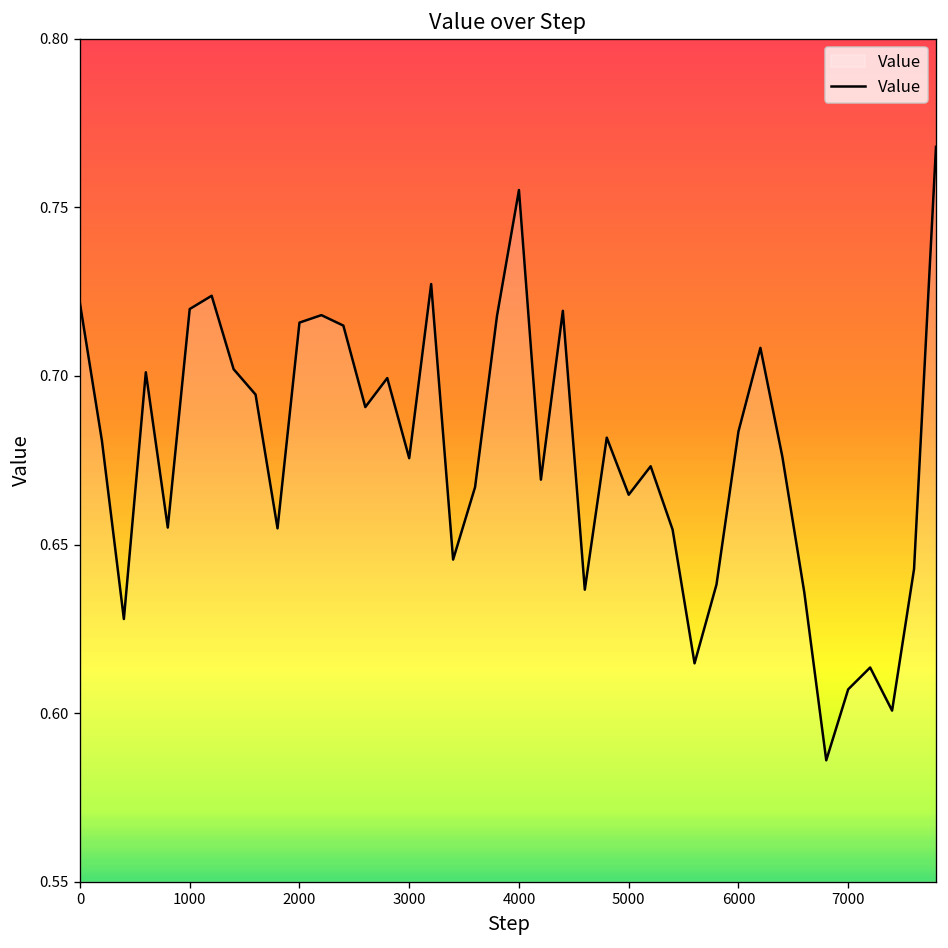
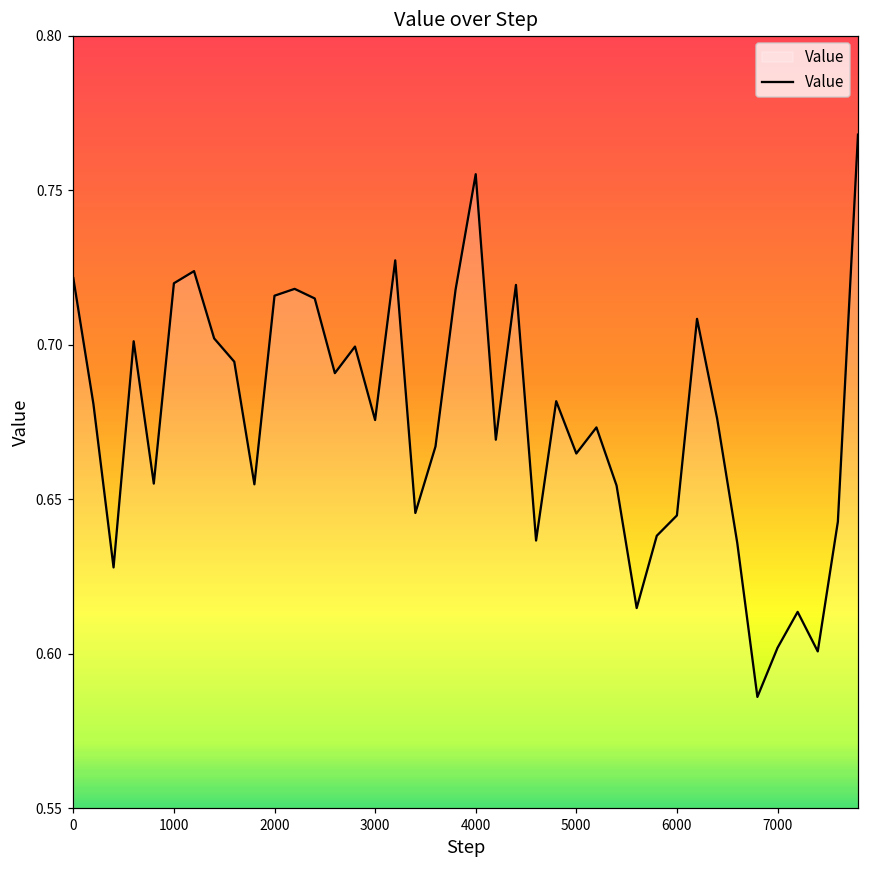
  {
    "0": 0.722,
    "1000": 0.720,
    "2000": 0.716,
    "3000": 0.676,
    "4000": 0.755,
    "5000": 0.665,
-   "6000": 0.684,
-   "7000": 0.607
+   "6000": 0.645,
+   "7000": 0.602
  }
